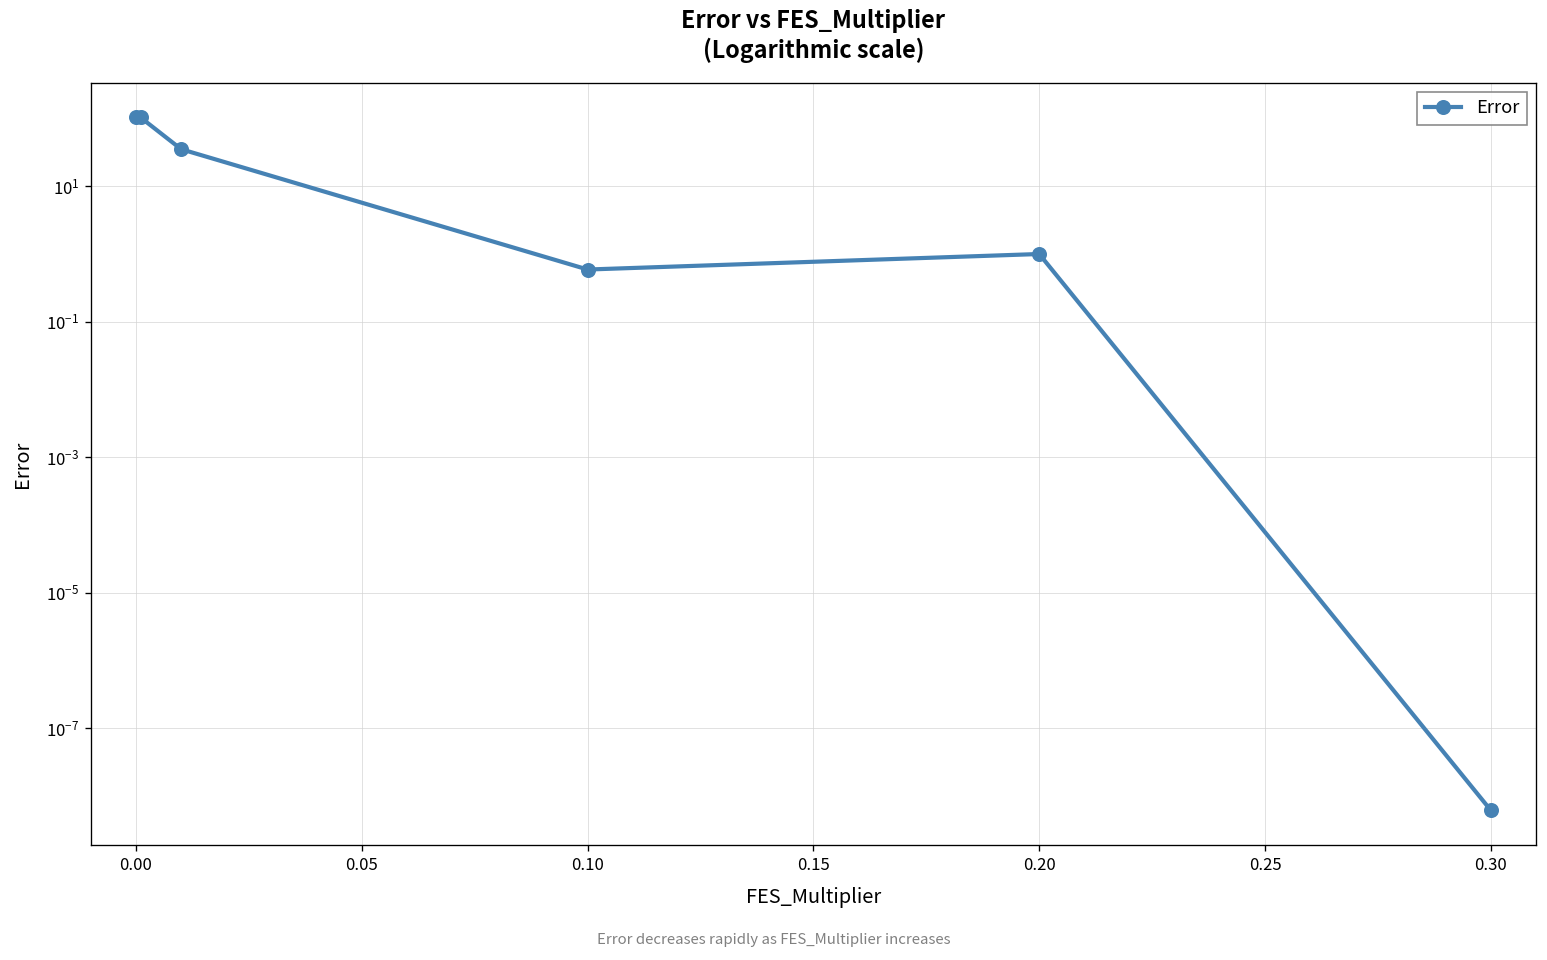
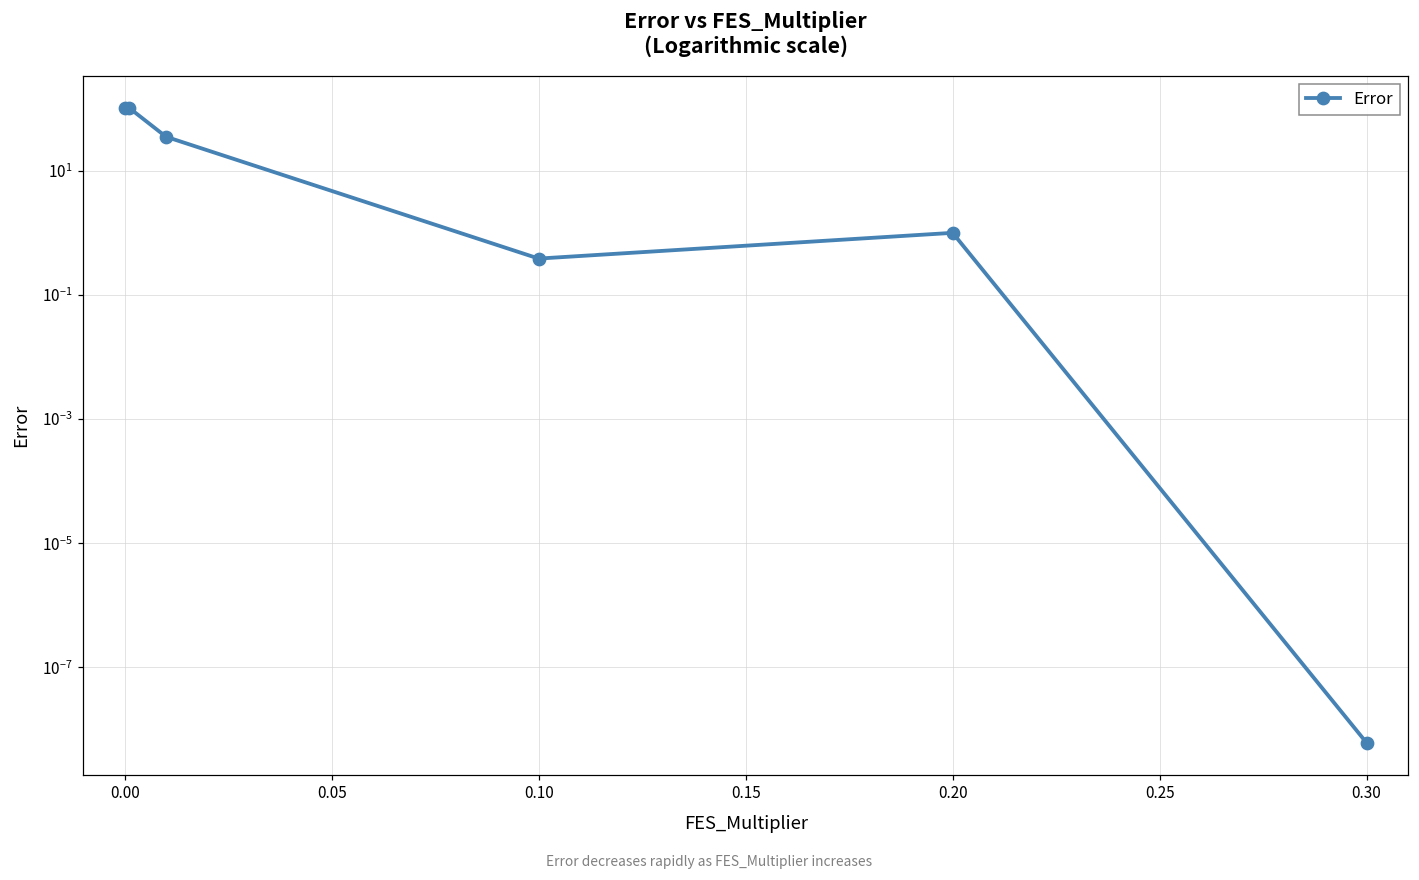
  {
    "0.00": 100,
-   "0.10": 0.6,
+   "0.10": 0.4,
    "0.20": 1.0,
    "0.30": 0.000000006
  }
